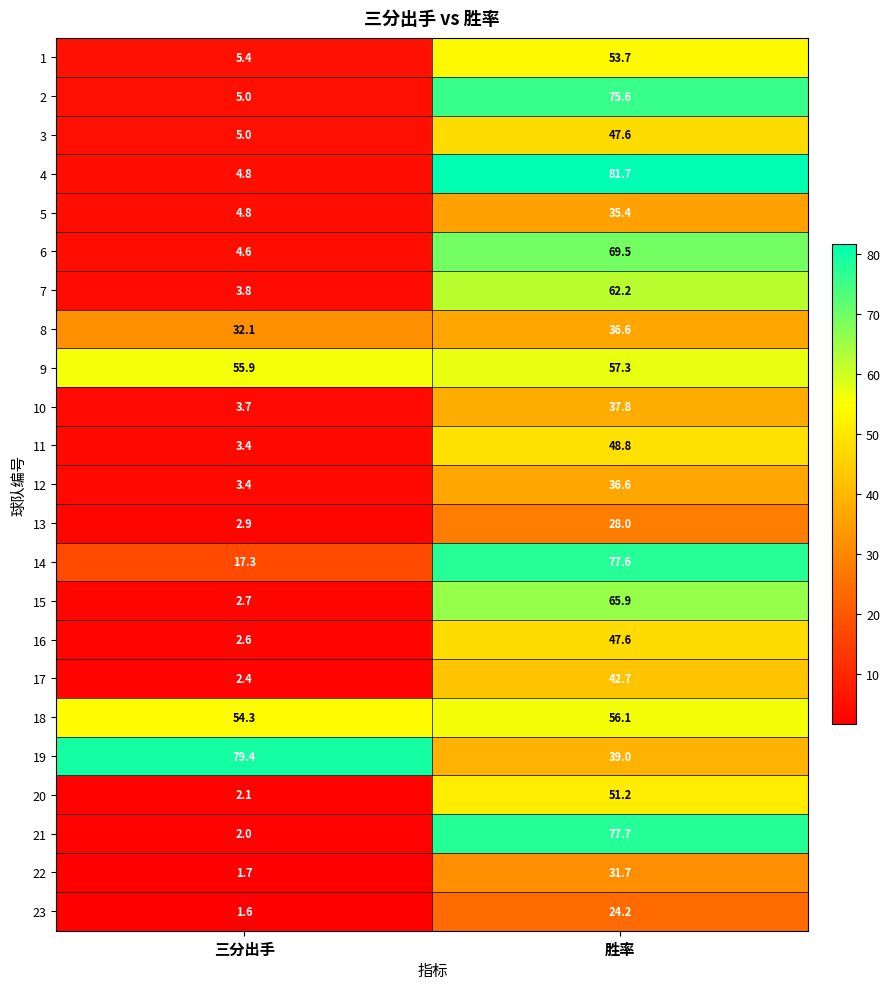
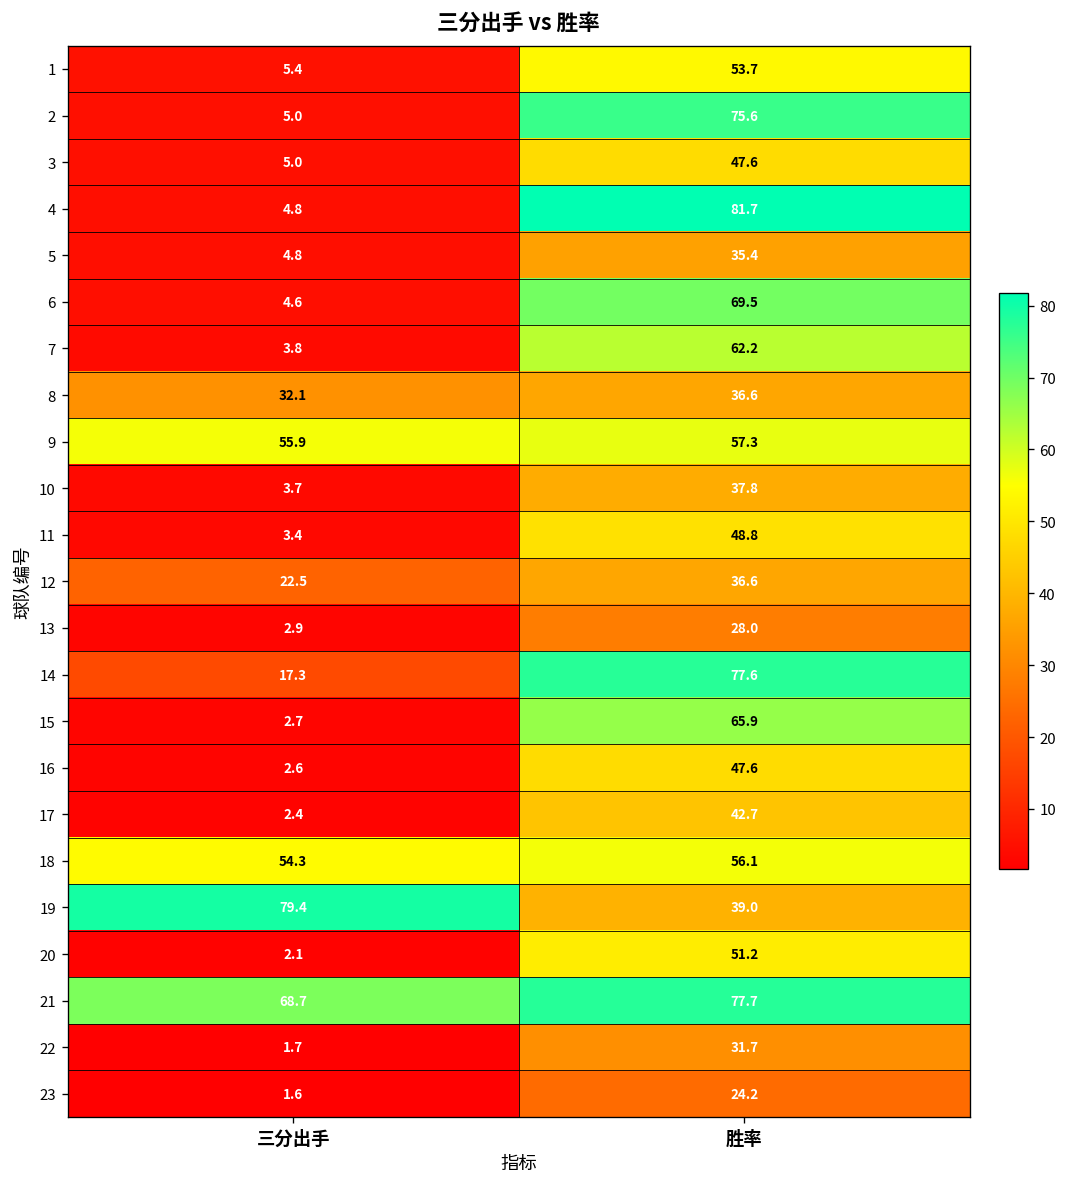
  {
    "1": {
      "三分出手": 5.4,
      "胜率": 53.7
    },
    "2": {
      "三分出手": 5.0,
      "胜率": 75.6
    },
    "3": {
      "三分出手": 5.0,
      "胜率": 47.6
    },
    "4": {
      "三分出手": 4.8,
      "胜率": 81.7
    },
    "5": {
      "三分出手": 4.8,
      "胜率": 35.4
    },
    "6": {
      "三分出手": 4.6,
      "胜率": 69.5
    },
    "7": {
      "三分出手": 3.8,
      "胜率": 62.2
    },
    "8": {
      "三分出手": 32.1,
      "胜率": 36.6
    },
    "9": {
      "三分出手": 55.9,
      "胜率": 57.3
    },
    "10": {
      "三分出手": 3.7,
      "胜率": 37.8
    },
    "11": {
      "三分出手": 3.4,
      "胜率": 48.8
    },
    "12": {
-     "三分出手": 3.4,
+     "三分出手": 22.5,
      "胜率": 36.6
    },
    "13": {
      "三分出手": 2.9,
      "胜率": 28.0
    },
    "14": {
      "三分出手": 17.3,
      "胜率": 77.6
    },
    "15": {
      "三分出手": 2.7,
      "胜率": 65.9
    },
    "16": {
      "三分出手": 2.6,
      "胜率": 47.6
    },
    "17": {
      "三分出手": 2.4,
      "胜率": 42.7
    },
    "18": {
      "三分出手": 54.3,
      "胜率": 56.1
    },
    "19": {
      "三分出手": 79.4,
      "胜率": 39.0
    },
    "20": {
      "三分出手": 2.1,
      "胜率": 51.2
    },
    "21": {
-     "三分出手": 2.0,
+     "三分出手": 68.7,
      "胜率": 77.7
    },
    "22": {
      "三分出手": 1.7,
      "胜率": 31.7
    },
    "23": {
      "三分出手": 1.6,
      "胜率": 24.2
    }
  }
